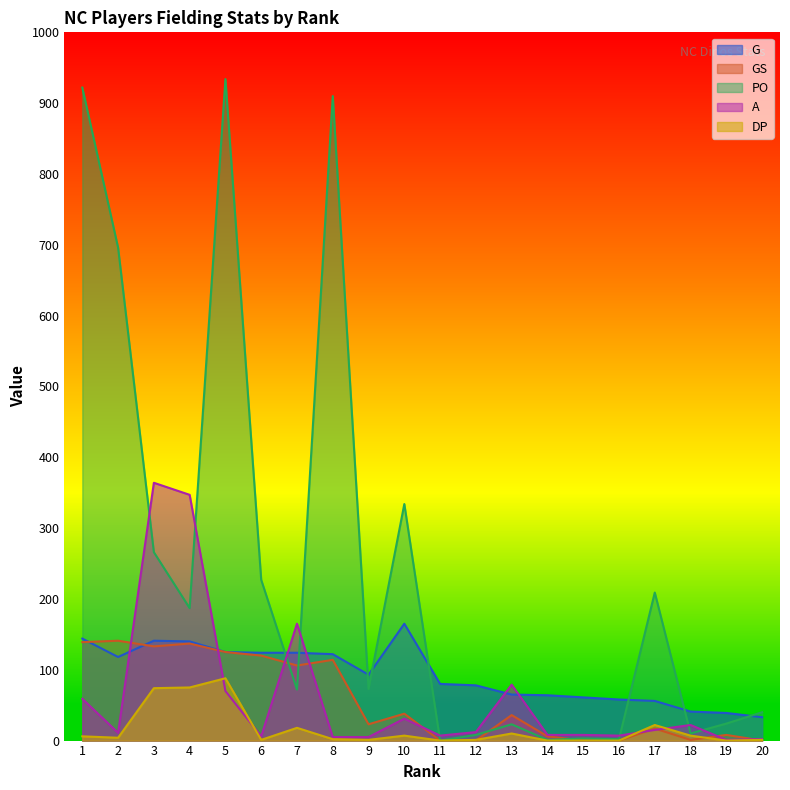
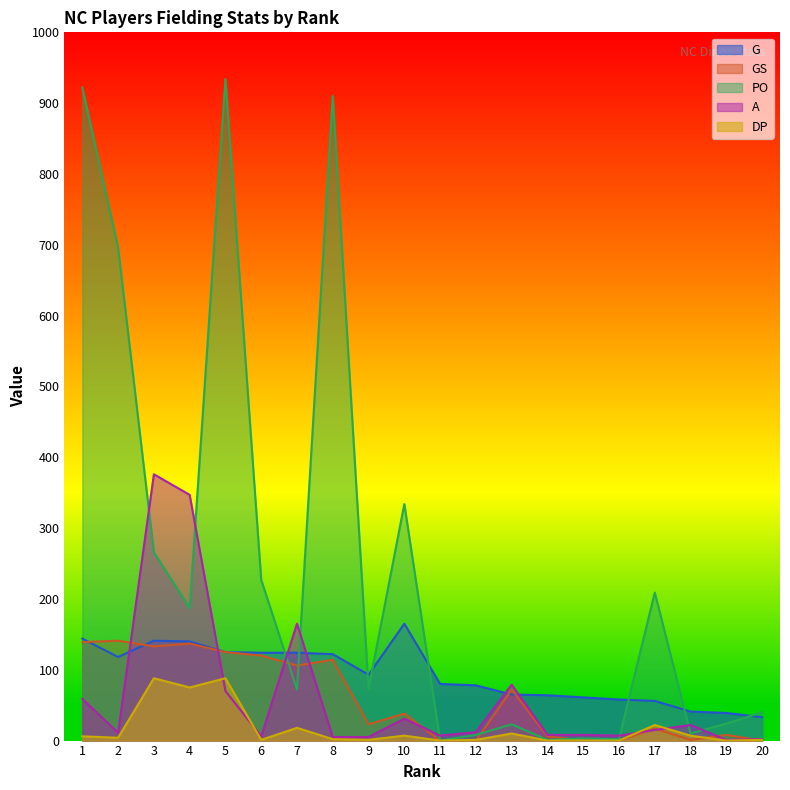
  {
    "G": {
      "1": 140,
      "2": 120,
      "3": 140,
      "6": 120,
      "7": 120,
      "8": 120,
      "9": 90,
      "10": 170,
      "11": 80,
      "12": 80,
      "13": 70,
      "14": 60,
      "15": 60,
      "16": 60,
      "17": 60,
      "18": 40,
      "19": 40,
      "20": 30
    },
    "GS": {
      "1": 140,
      "2": 140,
      "3": 130,
      "6": 120,
      "7": 110,
      "8": 110,
      "9": 20,
      "10": 40,
-     "13": 40,
+     "13": 70,
      "18": 0,
      "19": 10
    },
    "PO": {
      "1": 920,
      "2": 700,
      "3": 270,
      "4": 190,
      "5": 930,
      "6": 230,
      "7": 70,
      "8": 910,
      "9": 70,
      "10": 330,
      "12": 10,
      "13": 20,
      "17": 210,
      "19": 20,
      "20": 40
    },
    "A": {
      "1": 60,
      "2": 10,
-     "3": 360,
+     "3": 380,
      "4": 350,
      "5": 70,
      "6": 10,
      "7": 170,
      "9": 10,
      "10": 30,
      "11": 10,
      "12": 10,
      "13": 80,
      "15": 10,
      "16": 10,
      "18": 20
    },
    "DP": {
      "1": 10,
      "2": 0,
-     "3": 70,
+     "3": 90,
      "4": 80,
      "5": 90,
      "6": 0,
      "7": 20,
      "9": 0,
      "10": 10,
      "13": 10,
      "17": 20
    }
  }
